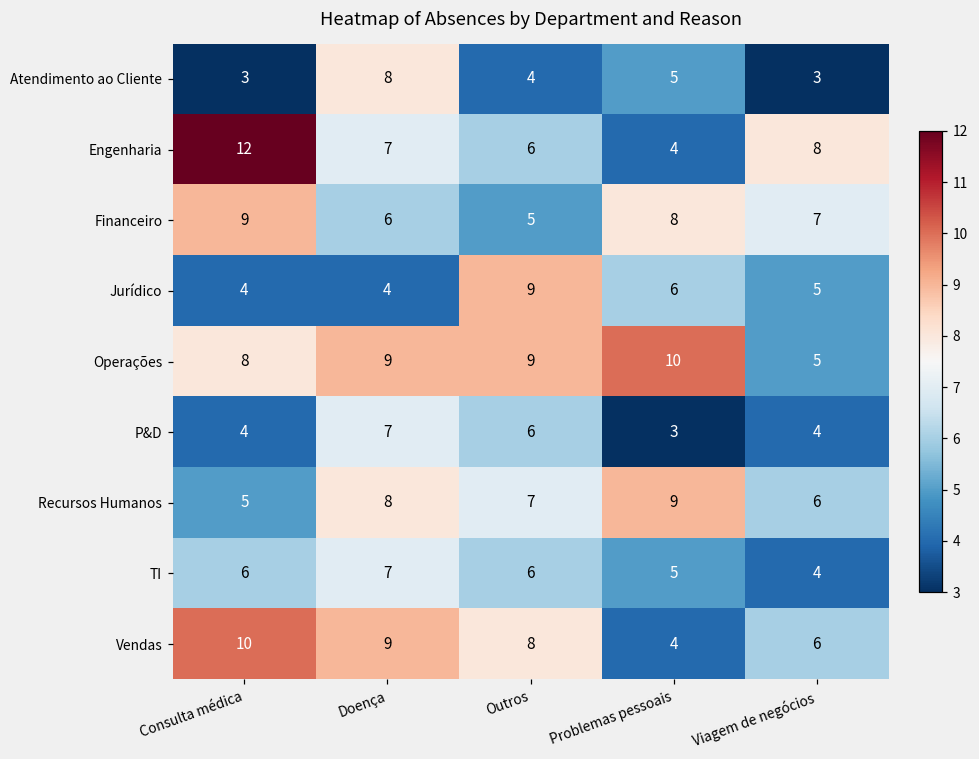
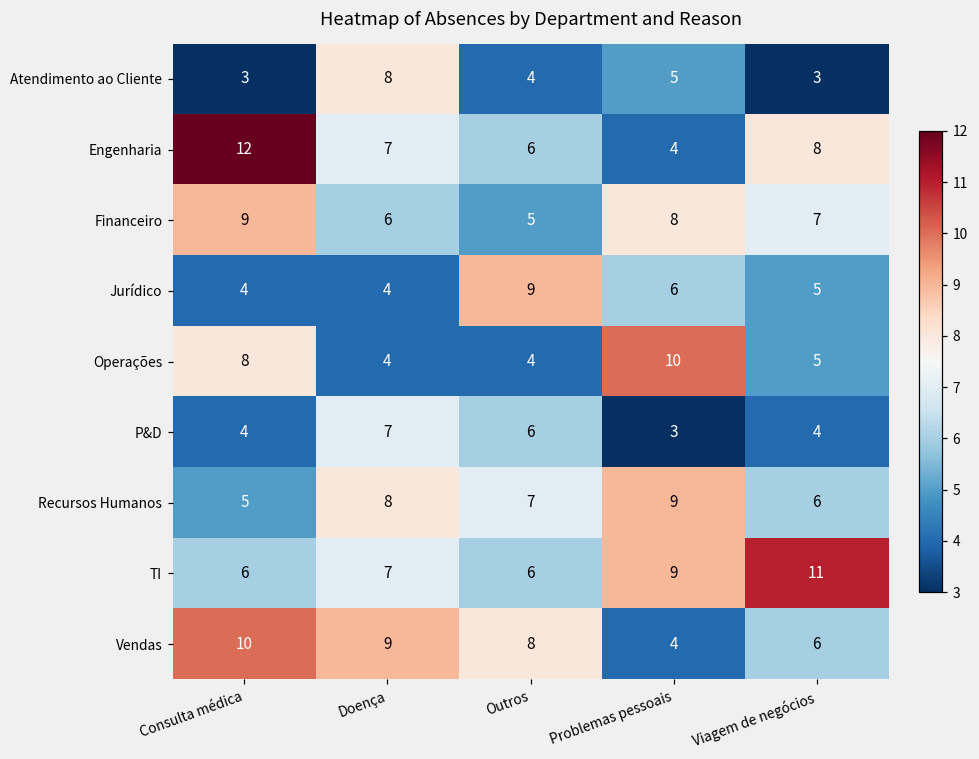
  {
    "Atendimento ao Cliente": {
      "Consulta médica": 3,
      "Doença": 8,
      "Outros": 4,
      "Problemas pessoais": 5,
      "Viagem de negócios": 3
    },
    "Engenharia": {
      "Consulta médica": 12,
      "Doença": 7,
      "Outros": 6,
      "Problemas pessoais": 4,
      "Viagem de negócios": 8
    },
    "Financeiro": {
      "Consulta médica": 9,
      "Doença": 6,
      "Outros": 5,
      "Problemas pessoais": 8,
      "Viagem de negócios": 7
    },
    "Jurídico": {
      "Consulta médica": 4,
      "Doença": 4,
      "Outros": 9,
      "Problemas pessoais": 6,
      "Viagem de negócios": 5
    },
    "Operações": {
      "Consulta médica": 8,
-     "Doença": 9,
-     "Outros": 9,
+     "Doença": 4,
+     "Outros": 4,
      "Problemas pessoais": 10,
      "Viagem de negócios": 5
    },
    "P&D": {
      "Consulta médica": 4,
      "Doença": 7,
      "Outros": 6,
      "Problemas pessoais": 3,
      "Viagem de negócios": 4
    },
    "Recursos Humanos": {
      "Consulta médica": 5,
      "Doença": 8,
      "Outros": 7,
      "Problemas pessoais": 9,
      "Viagem de negócios": 6
    },
    "TI": {
      "Consulta médica": 6,
      "Doença": 7,
      "Outros": 6,
-     "Problemas pessoais": 5,
-     "Viagem de negócios": 4
+     "Problemas pessoais": 9,
+     "Viagem de negócios": 11
    },
    "Vendas": {
      "Consulta médica": 10,
      "Doença": 9,
      "Outros": 8,
      "Problemas pessoais": 4,
      "Viagem de negócios": 6
    }
  }
